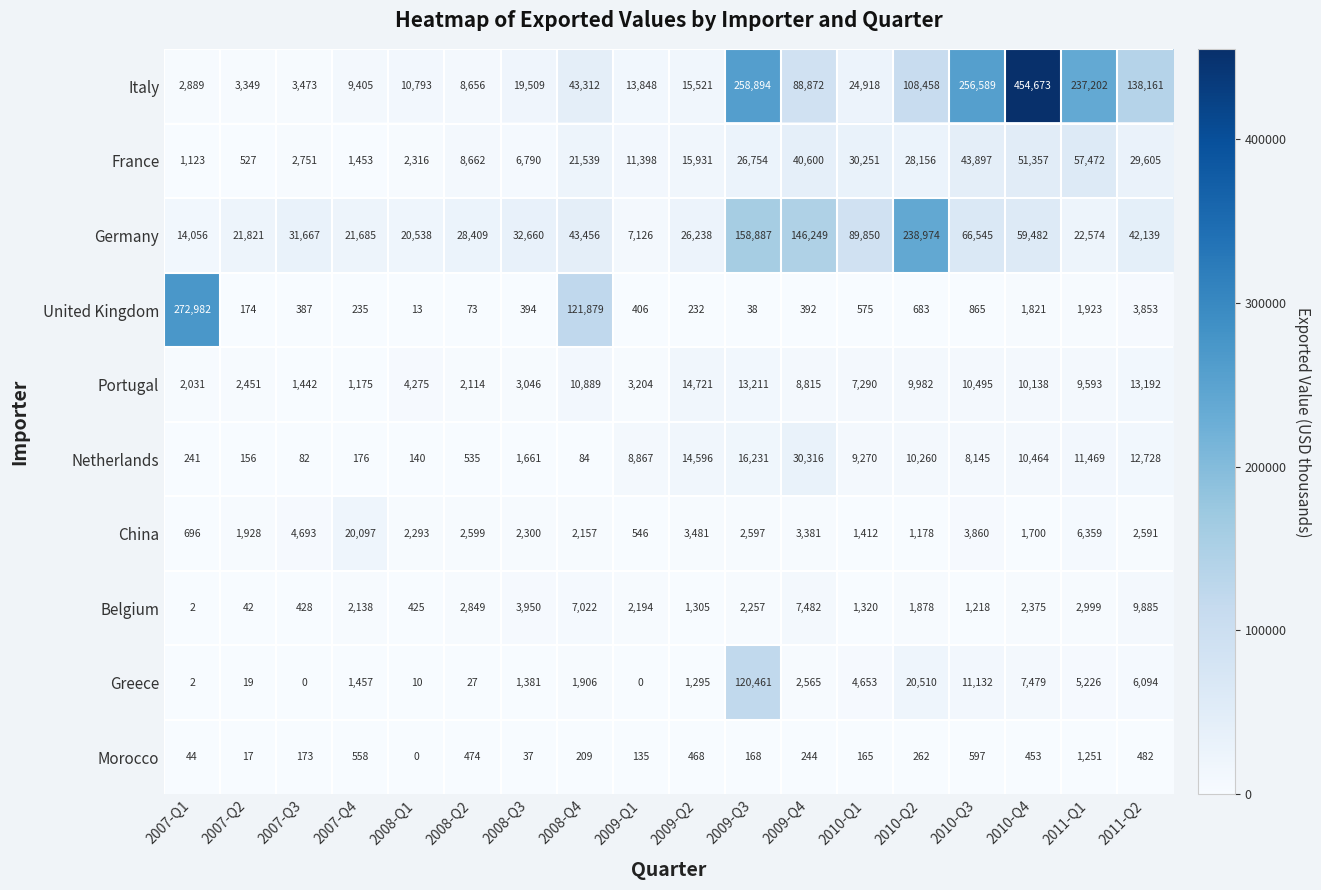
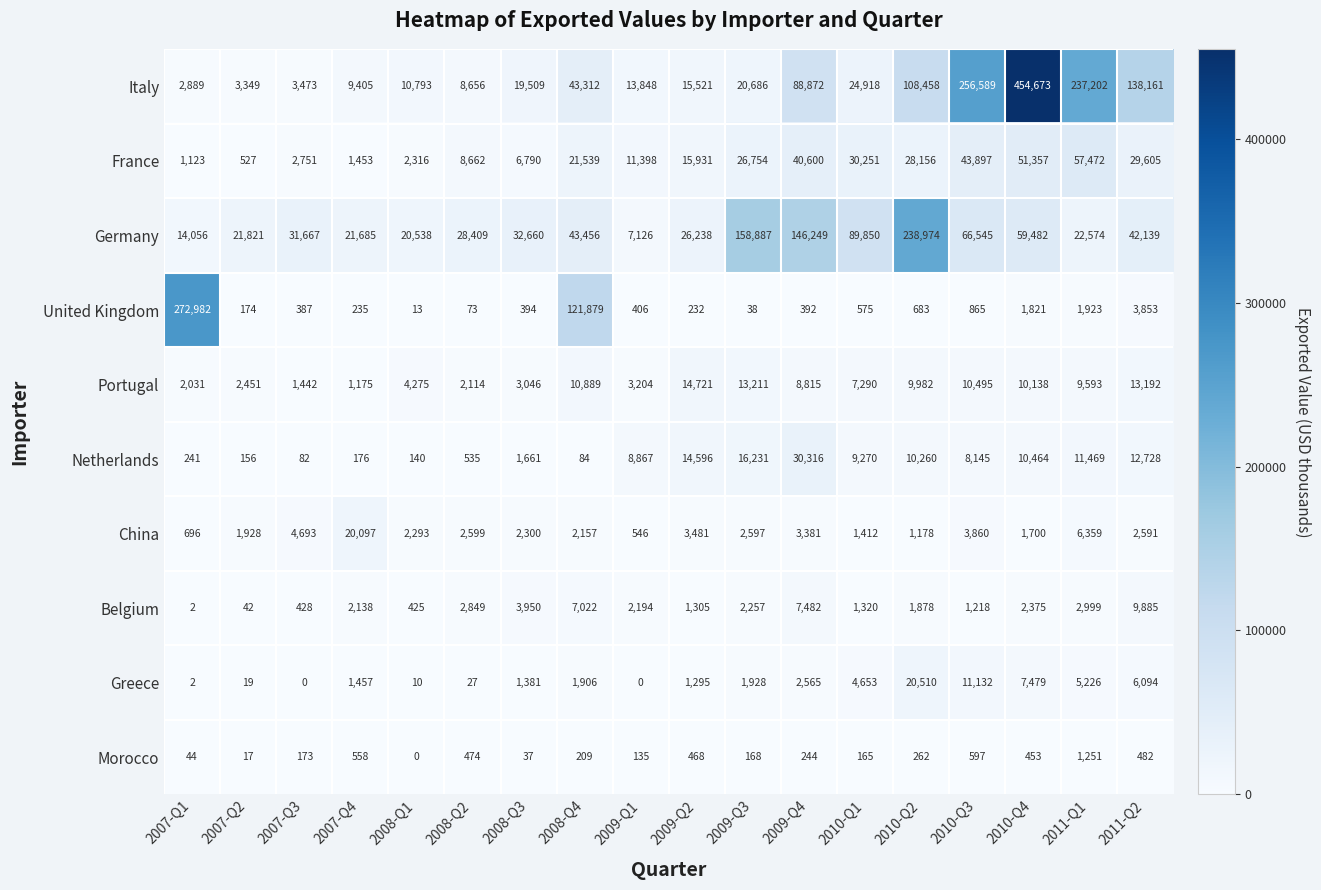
  {
    "Italy": {
      "2007-Q1": "2,889",
      "2007-Q2": "3,349",
      "2007-Q3": "3,473",
      "2007-Q4": "9,405",
      "2008-Q1": "10,793",
      "2008-Q2": "8,656",
      "2008-Q3": "19,509",
      "2008-Q4": "43,312",
      "2009-Q1": "13,848",
      "2009-Q2": "15,521",
-     "2009-Q3": "258,894",
+     "2009-Q3": "20,686",
      "2009-Q4": "88,872",
      "2010-Q1": "24,918",
      "2010-Q2": "108,458",
      "2010-Q3": "256,589",
      "2010-Q4": "454,673",
      "2011-Q1": "237,202",
      "2011-Q2": "138,161"
    },
    "France": {
      "2007-Q1": "1,123",
      "2007-Q2": "527",
      "2007-Q3": "2,751",
      "2007-Q4": "1,453",
      "2008-Q1": "2,316",
      "2008-Q2": "8,662",
      "2008-Q3": "6,790",
      "2008-Q4": "21,539",
      "2009-Q1": "11,398",
      "2009-Q2": "15,931",
      "2009-Q3": "26,754",
      "2009-Q4": "40,600",
      "2010-Q1": "30,251",
      "2010-Q2": "28,156",
      "2010-Q3": "43,897",
      "2010-Q4": "51,357",
      "2011-Q1": "57,472",
      "2011-Q2": "29,605"
    },
    "Germany": {
      "2007-Q1": "14,056",
      "2007-Q2": "21,821",
      "2007-Q3": "31,667",
      "2007-Q4": "21,685",
      "2008-Q1": "20,538",
      "2008-Q2": "28,409",
      "2008-Q3": "32,660",
      "2008-Q4": "43,456",
      "2009-Q1": "7,126",
      "2009-Q2": "26,238",
      "2009-Q3": "158,887",
      "2009-Q4": "146,249",
      "2010-Q1": "89,850",
      "2010-Q2": "238,974",
      "2010-Q3": "66,545",
      "2010-Q4": "59,482",
      "2011-Q1": "22,574",
      "2011-Q2": "42,139"
    },
    "United Kingdom": {
      "2007-Q1": "272,982",
      "2007-Q2": "174",
      "2007-Q3": "387",
      "2007-Q4": "235",
      "2008-Q1": "13",
      "2008-Q2": "73",
      "2008-Q3": "394",
      "2008-Q4": "121,879",
      "2009-Q1": "406",
      "2009-Q2": "232",
      "2009-Q3": "38",
      "2009-Q4": "392",
      "2010-Q1": "575",
      "2010-Q2": "683",
      "2010-Q3": "865",
      "2010-Q4": "1,821",
      "2011-Q1": "1,923",
      "2011-Q2": "3,853"
    },
    "Portugal": {
      "2007-Q1": "2,031",
      "2007-Q2": "2,451",
      "2007-Q3": "1,442",
      "2007-Q4": "1,175",
      "2008-Q1": "4,275",
      "2008-Q2": "2,114",
      "2008-Q3": "3,046",
      "2008-Q4": "10,889",
      "2009-Q1": "3,204",
      "2009-Q2": "14,721",
      "2009-Q3": "13,211",
      "2009-Q4": "8,815",
      "2010-Q1": "7,290",
      "2010-Q2": "9,982",
      "2010-Q3": "10,495",
      "2010-Q4": "10,138",
      "2011-Q1": "9,593",
      "2011-Q2": "13,192"
    },
    "Netherlands": {
      "2007-Q1": "241",
      "2007-Q2": "156",
      "2007-Q3": "82",
      "2007-Q4": "176",
      "2008-Q1": "140",
      "2008-Q2": "535",
      "2008-Q3": "1,661",
      "2008-Q4": "84",
      "2009-Q1": "8,867",
      "2009-Q2": "14,596",
      "2009-Q3": "16,231",
      "2009-Q4": "30,316",
      "2010-Q1": "9,270",
      "2010-Q2": "10,260",
      "2010-Q3": "8,145",
      "2010-Q4": "10,464",
      "2011-Q1": "11,469",
      "2011-Q2": "12,728"
    },
    "China": {
      "2007-Q1": "696",
      "2007-Q2": "1,928",
      "2007-Q3": "4,693",
      "2007-Q4": "20,097",
      "2008-Q1": "2,293",
      "2008-Q2": "2,599",
      "2008-Q3": "2,300",
      "2008-Q4": "2,157",
      "2009-Q1": "546",
      "2009-Q2": "3,481",
      "2009-Q3": "2,597",
      "2009-Q4": "3,381",
      "2010-Q1": "1,412",
      "2010-Q2": "1,178",
      "2010-Q3": "3,860",
      "2010-Q4": "1,700",
      "2011-Q1": "6,359",
      "2011-Q2": "2,591"
    },
    "Belgium": {
      "2007-Q1": "2",
      "2007-Q2": "42",
      "2007-Q3": "428",
      "2007-Q4": "2,138",
      "2008-Q1": "425",
      "2008-Q2": "2,849",
      "2008-Q3": "3,950",
      "2008-Q4": "7,022",
      "2009-Q1": "2,194",
      "2009-Q2": "1,305",
      "2009-Q3": "2,257",
      "2009-Q4": "7,482",
      "2010-Q1": "1,320",
      "2010-Q2": "1,878",
      "2010-Q3": "1,218",
      "2010-Q4": "2,375",
      "2011-Q1": "2,999",
      "2011-Q2": "9,885"
    },
    "Greece": {
      "2007-Q1": "2",
      "2007-Q2": "19",
      "2007-Q3": "0",
      "2007-Q4": "1,457",
      "2008-Q1": "10",
      "2008-Q2": "27",
      "2008-Q3": "1,381",
      "2008-Q4": "1,906",
      "2009-Q1": "0",
      "2009-Q2": "1,295",
-     "2009-Q3": "120,461",
+     "2009-Q3": "1,928",
      "2009-Q4": "2,565",
      "2010-Q1": "4,653",
      "2010-Q2": "20,510",
      "2010-Q3": "11,132",
      "2010-Q4": "7,479",
      "2011-Q1": "5,226",
      "2011-Q2": "6,094"
    },
    "Morocco": {
      "2007-Q1": "44",
      "2007-Q2": "17",
      "2007-Q3": "173",
      "2007-Q4": "558",
      "2008-Q1": "0",
      "2008-Q2": "474",
      "2008-Q3": "37",
      "2008-Q4": "209",
      "2009-Q1": "135",
      "2009-Q2": "468",
      "2009-Q3": "168",
      "2009-Q4": "244",
      "2010-Q1": "165",
      "2010-Q2": "262",
      "2010-Q3": "597",
      "2010-Q4": "453",
      "2011-Q1": "1,251",
      "2011-Q2": "482"
    }
  }
